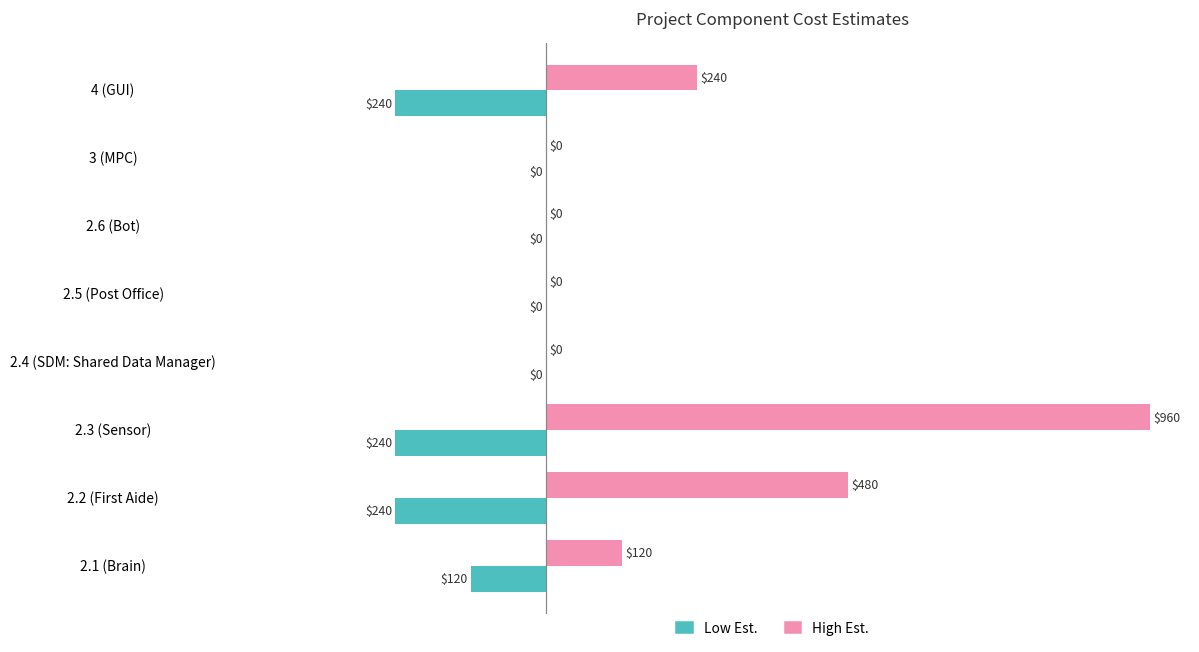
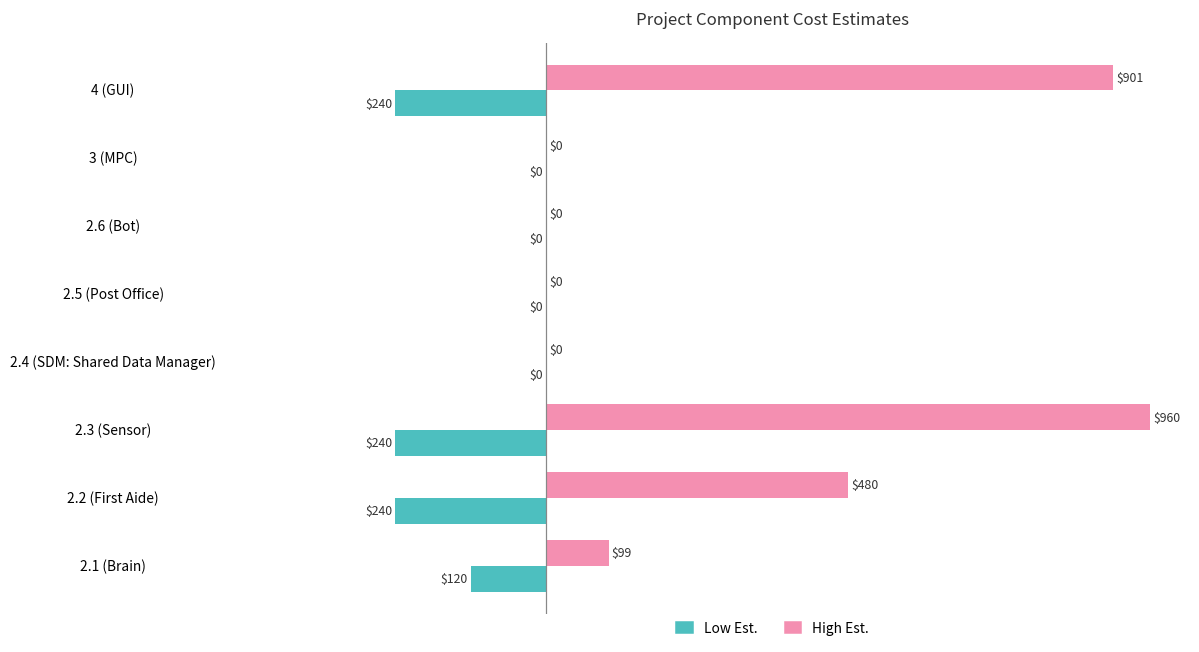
  {
    "Low Est.": {
      "3 (MPC)": "$0",
      "2.6 (Bot)": "$0",
      "2.5 (Post Office)": "$0",
      "2.4 (SDM: Shared Data Manager)": "$0"
    },
    "High Est.": {
-     "4 (GUI)": "$240",
+     "4 (GUI)": "$901",
      "3 (MPC)": "$0",
      "2.6 (Bot)": "$0",
      "2.5 (Post Office)": "$0",
      "2.4 (SDM: Shared Data Manager)": "$0",
      "2.3 (Sensor)": "$960",
      "2.2 (First Aide)": "$480",
-     "2.1 (Brain)": "$120"
+     "2.1 (Brain)": "$99"
    }
  }
